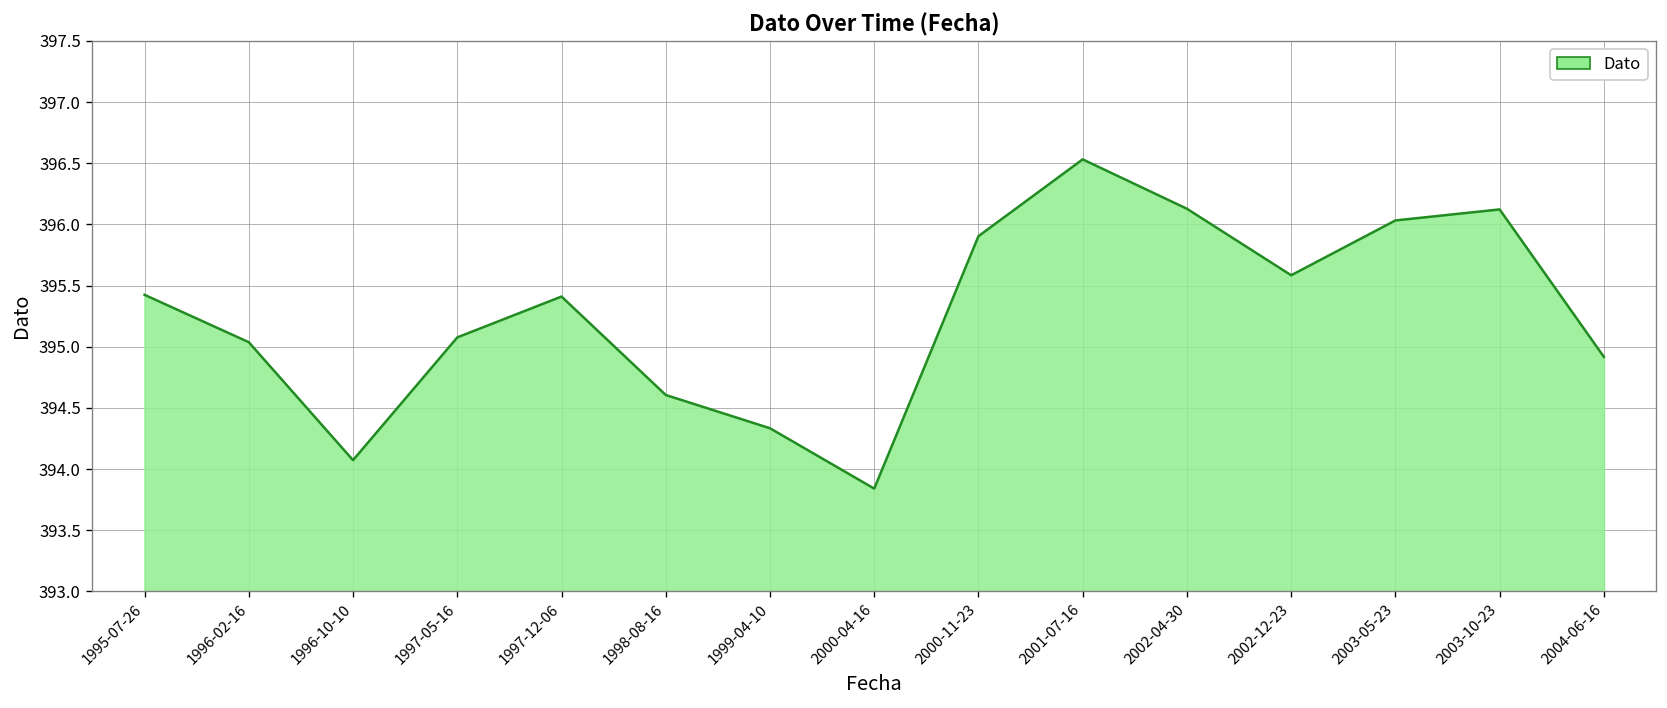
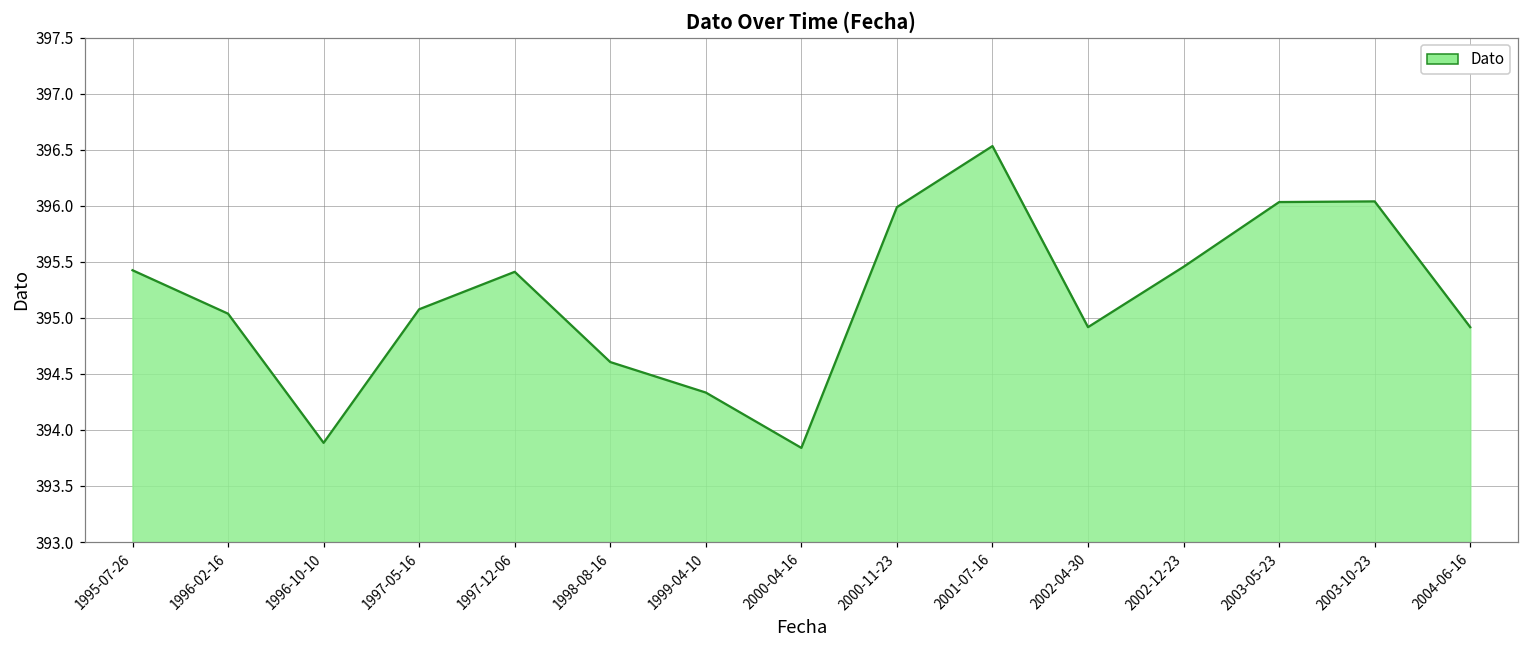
  {
    "1995-07-26": 395.42,
    "1996-02-16": 395.04,
-   "1996-10-10": 394.07,
+   "1996-10-10": 393.88,
    "1997-05-16": 395.08,
    "1997-12-06": 395.41,
    "1998-08-16": 394.61,
    "1999-04-10": 394.33,
    "2000-04-16": 393.84,
-   "2000-11-23": 395.90,
+   "2000-11-23": 395.99,
    "2001-07-16": 396.53,
-   "2002-04-30": 396.13,
-   "2002-12-23": 395.58,
+   "2002-04-30": 394.92,
+   "2002-12-23": 395.46,
    "2003-05-23": 396.03,
-   "2003-10-23": 396.12,
+   "2003-10-23": 396.04,
    "2004-06-16": 394.92
  }
